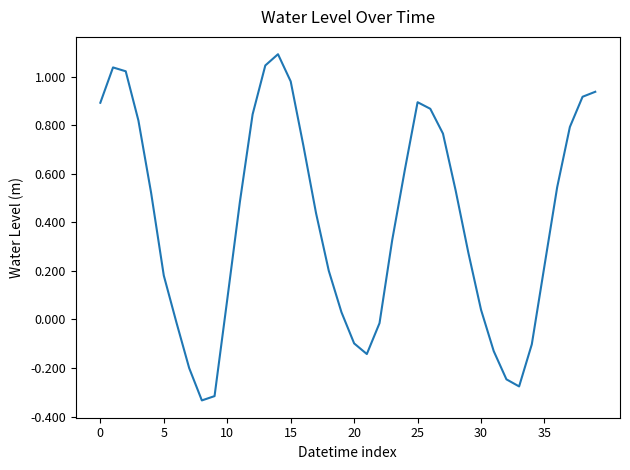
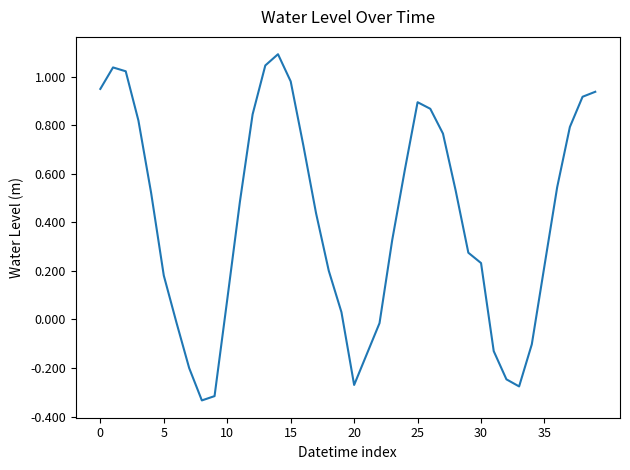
  {
-   "0": 0.89,
+   "0": 0.95,
    "5": 0.18,
    "10": 0.08,
    "15": 0.98,
-   "20": -0.10,
+   "20": -0.27,
    "25": 0.89,
-   "30": 0.04,
+   "30": 0.23,
    "35": 0.22
  }
